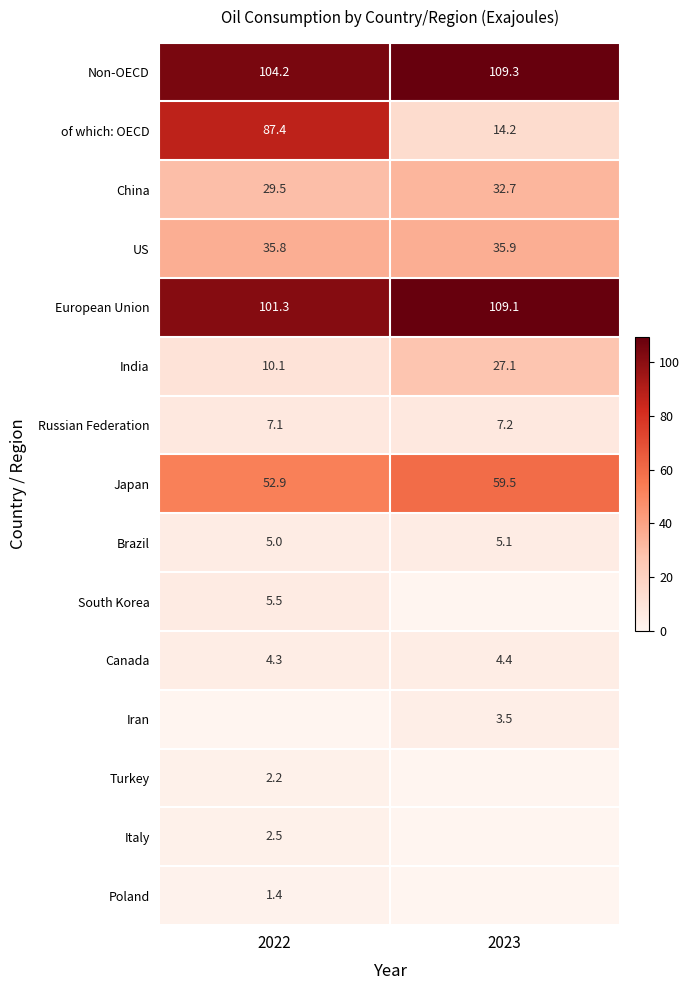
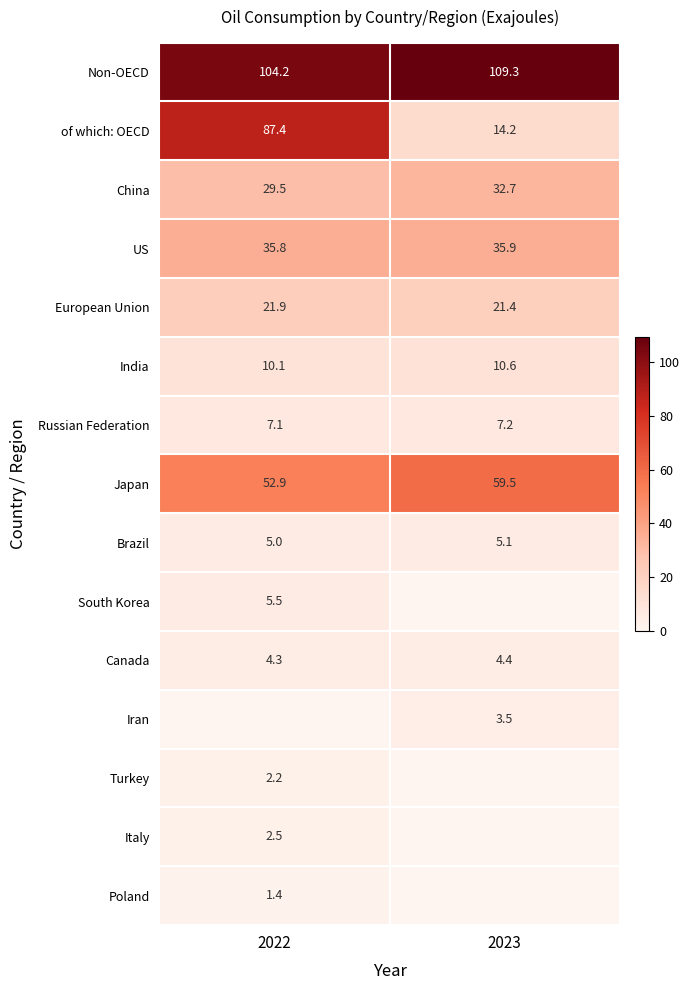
  {
    "Non-OECD": {
      "2022": 104.2,
      "2023": 109.3
    },
    "of which: OECD": {
      "2022": 87.4,
      "2023": 14.2
    },
    "China": {
      "2022": 29.5,
      "2023": 32.7
    },
    "US": {
      "2022": 35.8,
      "2023": 35.9
    },
    "European Union": {
-     "2022": 101.3,
-     "2023": 109.1
+     "2022": 21.9,
+     "2023": 21.4
    },
    "India": {
      "2022": 10.1,
-     "2023": 27.1
+     "2023": 10.6
    },
    "Russian Federation": {
      "2022": 7.1,
      "2023": 7.2
    },
    "Japan": {
      "2022": 52.9,
      "2023": 59.5
    },
    "Brazil": {
      "2022": 5.0,
      "2023": 5.1
    },
    "South Korea": {
      "2022": 5.5
    },
    "Canada": {
      "2022": 4.3,
      "2023": 4.4
    },
    "Iran": {
      "2023": 3.5
    },
    "Turkey": {
      "2022": 2.2
    },
    "Italy": {
      "2022": 2.5
    },
    "Poland": {
      "2022": 1.4
    }
  }
